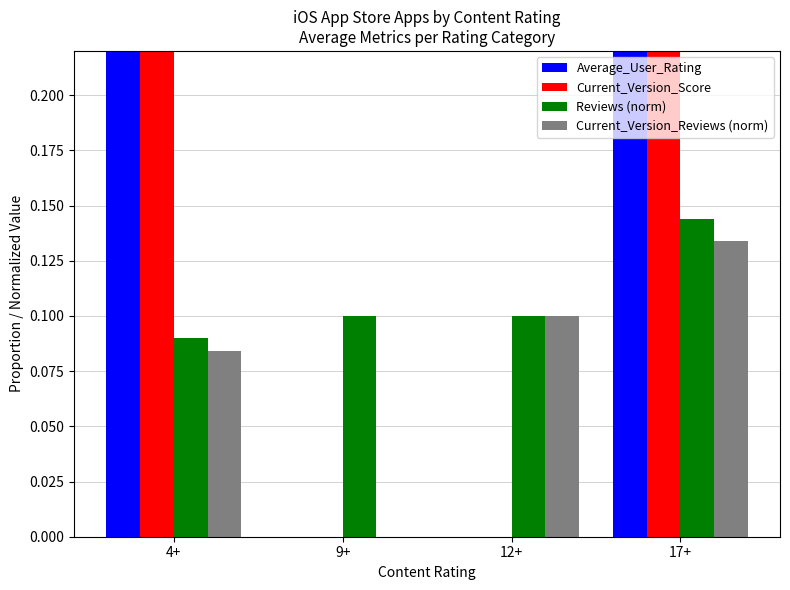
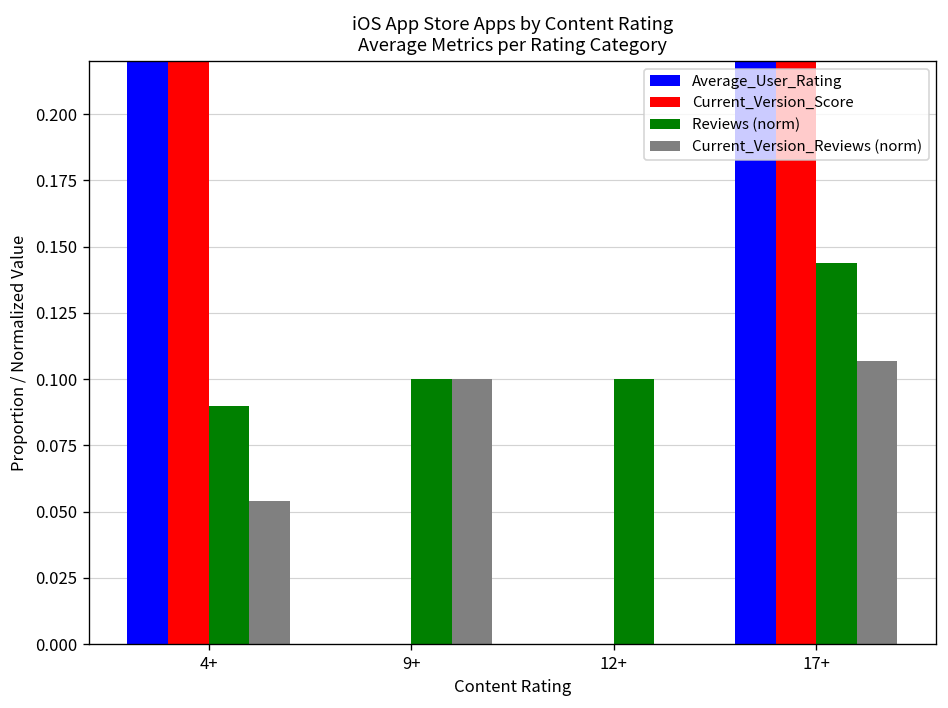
  {
    "Average_User_Rating": {
      "9+": 0.000,
      "12+": 0.000
    },
    "Current_Version_Score": {
      "9+": 0.000,
      "12+": 0.000
    },
    "Reviews (norm)": {
      "4+": 0.090,
      "9+": 0.100,
      "12+": 0.100,
      "17+": 0.144
    },
    "Current_Version_Reviews (norm)": {
-     "4+": 0.084,
-     "9+": 0.0,
-     "12+": 0.1,
-     "17+": 0.134
+     "4+": 0.054,
+     "9+": 0.1,
+     "12+": 0.0,
+     "17+": 0.107
    }
  }
